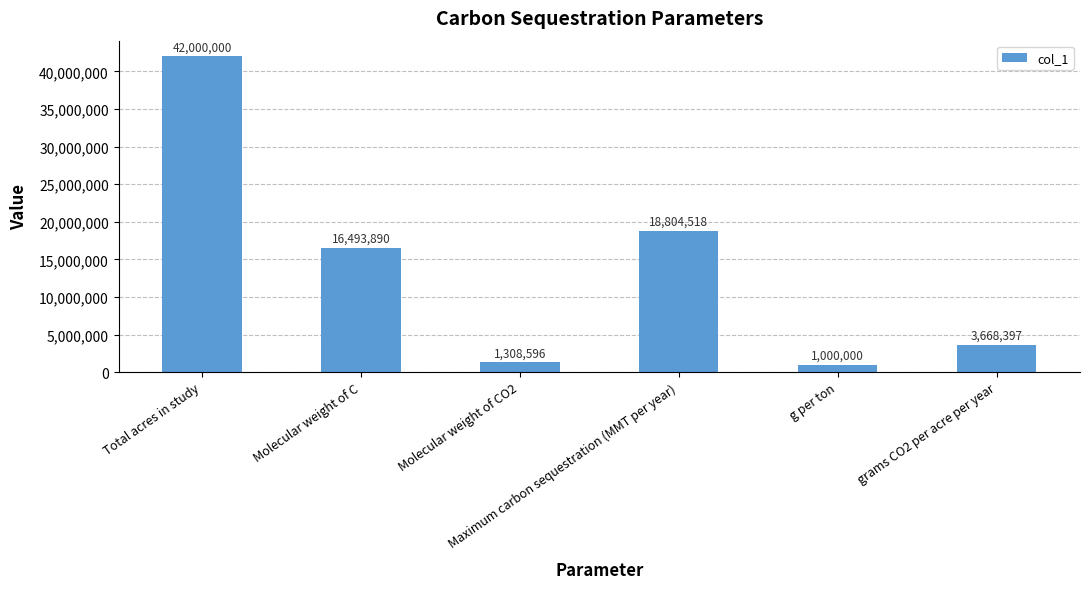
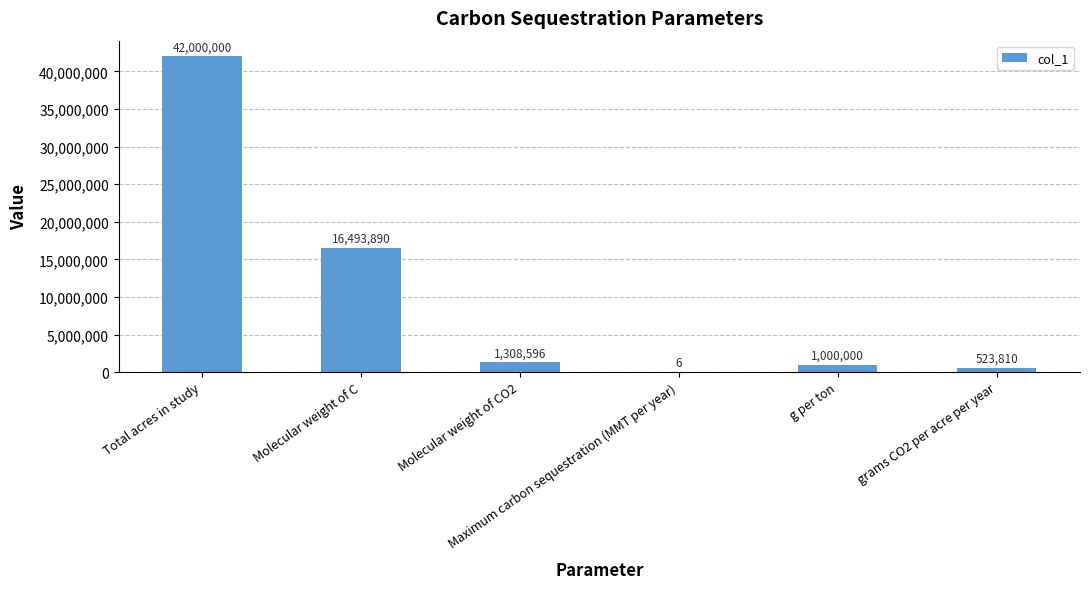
  {
    "Total acres in study": "42,000,000",
    "Molecular weight of C": "16,493,890",
    "Molecular weight of CO2": "1,308,596",
-   "Maximum carbon sequestration (MMT per year)": "18,804,518",
+   "Maximum carbon sequestration (MMT per year)": "6",
    "g per ton": "1,000,000",
-   "grams CO2 per acre per year": "3,668,397"
+   "grams CO2 per acre per year": "523,810"
  }
